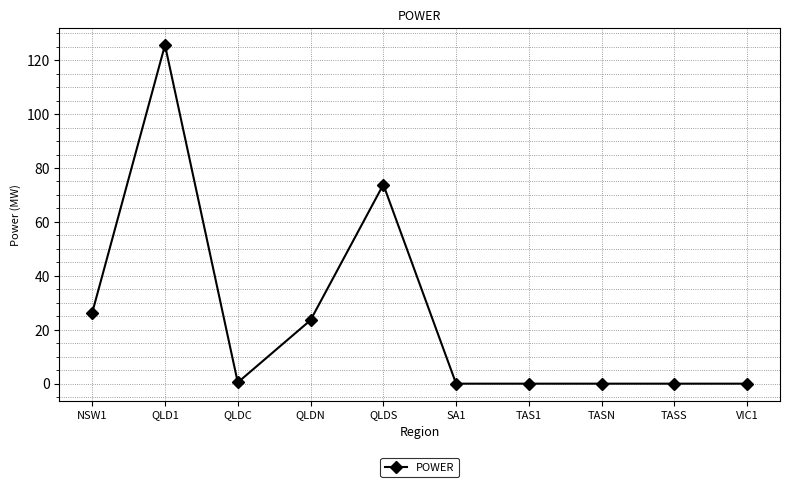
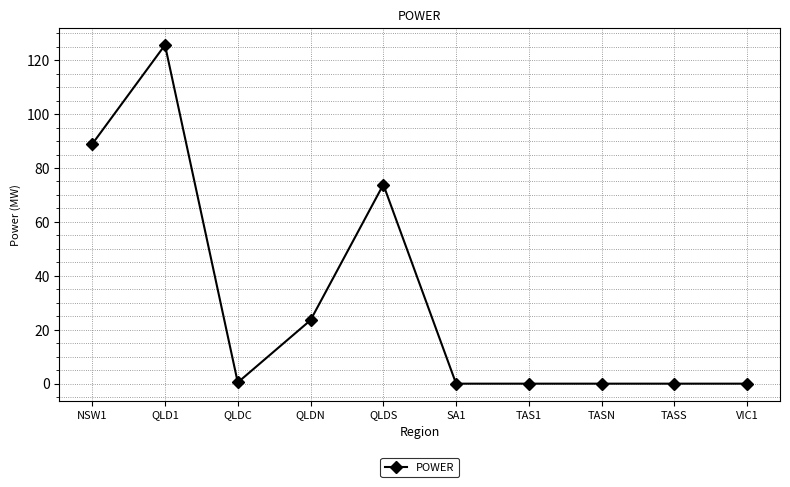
  {
-   "NSW1": 26,
+   "NSW1": 89,
    "QLD1": 126,
    "QLDC": 0,
    "QLDN": 24,
    "QLDS": 74,
    "SA1": 0,
    "TAS1": 0,
    "TASN": 0,
    "TASS": 0,
    "VIC1": 0
  }
